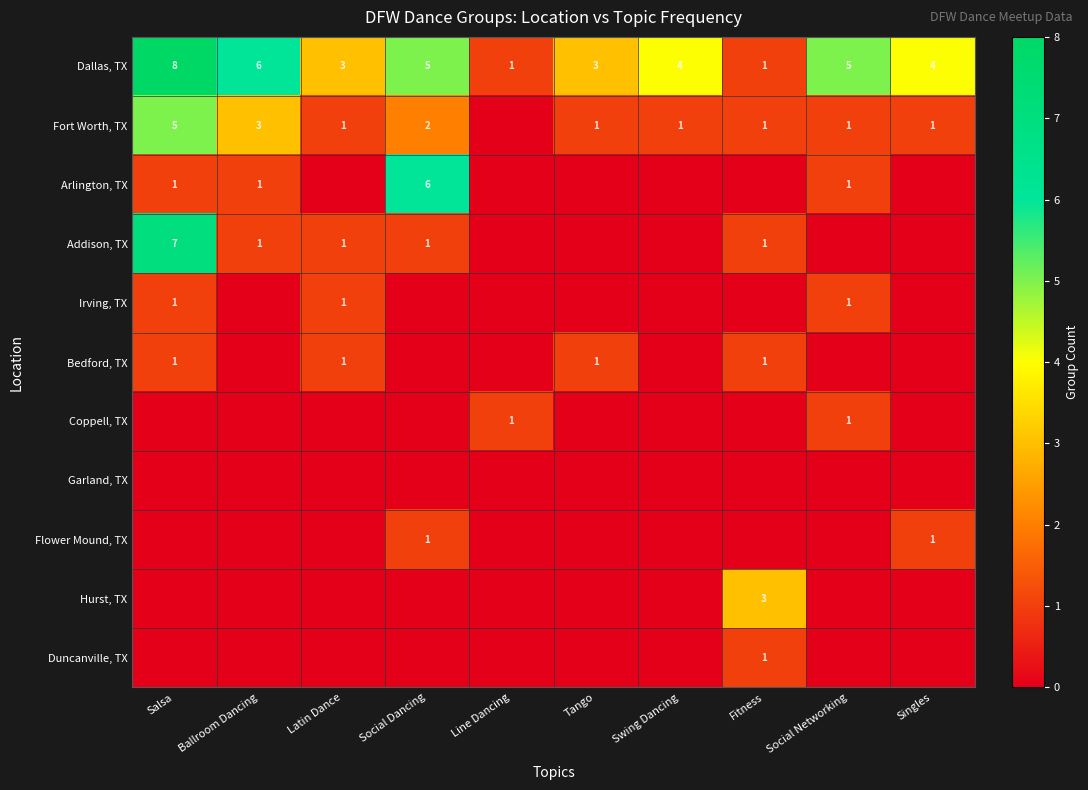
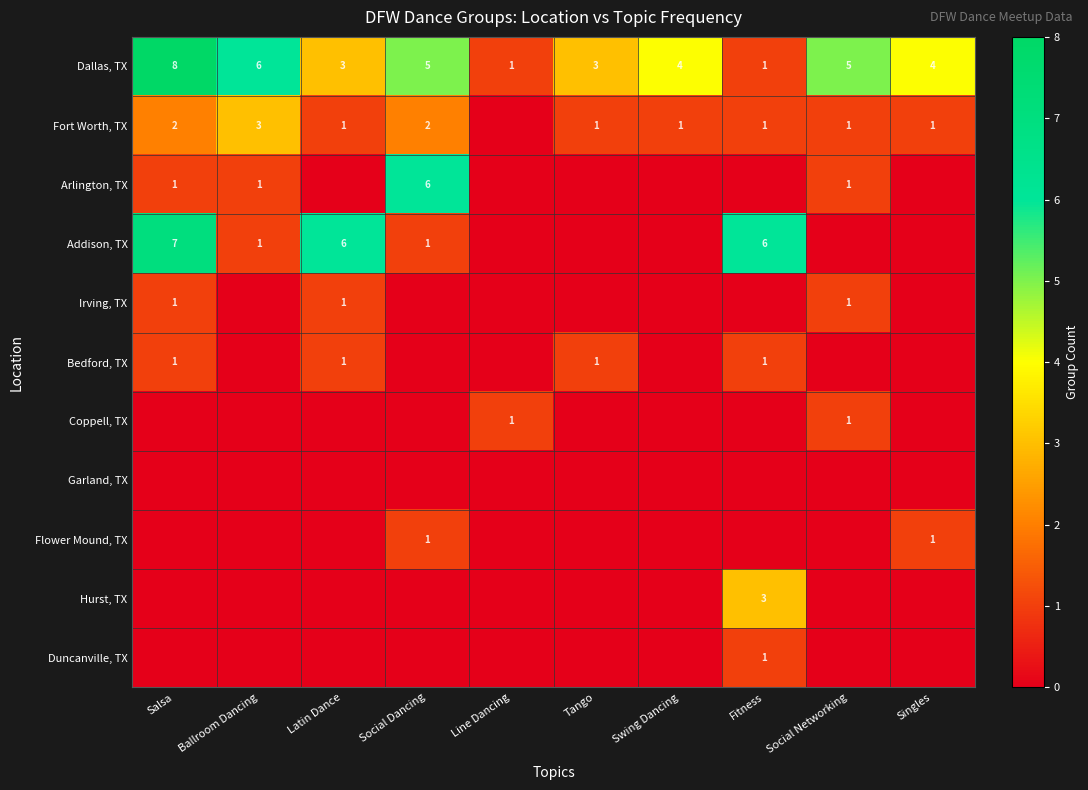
  {
    "Dallas, TX": {
      "Salsa": 8,
      "Ballroom Dancing": 6,
      "Latin Dance": 3,
      "Social Dancing": 5,
      "Line Dancing": 1,
      "Tango": 3,
      "Swing Dancing": 4,
      "Fitness": 1,
      "Social Networking": 5,
      "Singles": 4
    },
    "Fort Worth, TX": {
-     "Salsa": 5,
+     "Salsa": 2,
      "Ballroom Dancing": 3,
      "Latin Dance": 1,
      "Social Dancing": 2,
      "Tango": 1,
      "Swing Dancing": 1,
      "Fitness": 1,
      "Social Networking": 1,
      "Singles": 1
    },
    "Arlington, TX": {
      "Salsa": 1,
      "Ballroom Dancing": 1,
      "Social Dancing": 6,
      "Social Networking": 1
    },
    "Addison, TX": {
      "Salsa": 7,
      "Ballroom Dancing": 1,
-     "Latin Dance": 1,
+     "Latin Dance": 6,
      "Social Dancing": 1,
-     "Fitness": 1
+     "Fitness": 6
    },
    "Irving, TX": {
      "Salsa": 1,
      "Latin Dance": 1,
      "Social Networking": 1
    },
    "Bedford, TX": {
      "Salsa": 1,
      "Latin Dance": 1,
      "Tango": 1,
      "Fitness": 1
    },
    "Coppell, TX": {
      "Line Dancing": 1,
      "Social Networking": 1
    },
    "Flower Mound, TX": {
      "Social Dancing": 1,
      "Singles": 1
    },
    "Hurst, TX": {
      "Fitness": 3
    },
    "Duncanville, TX": {
      "Fitness": 1
    }
  }
